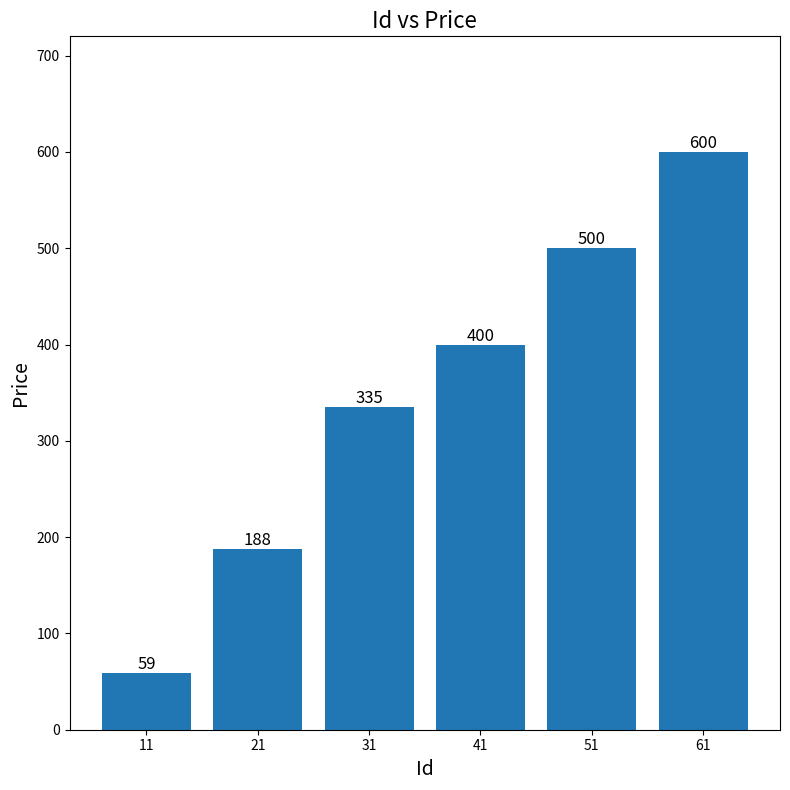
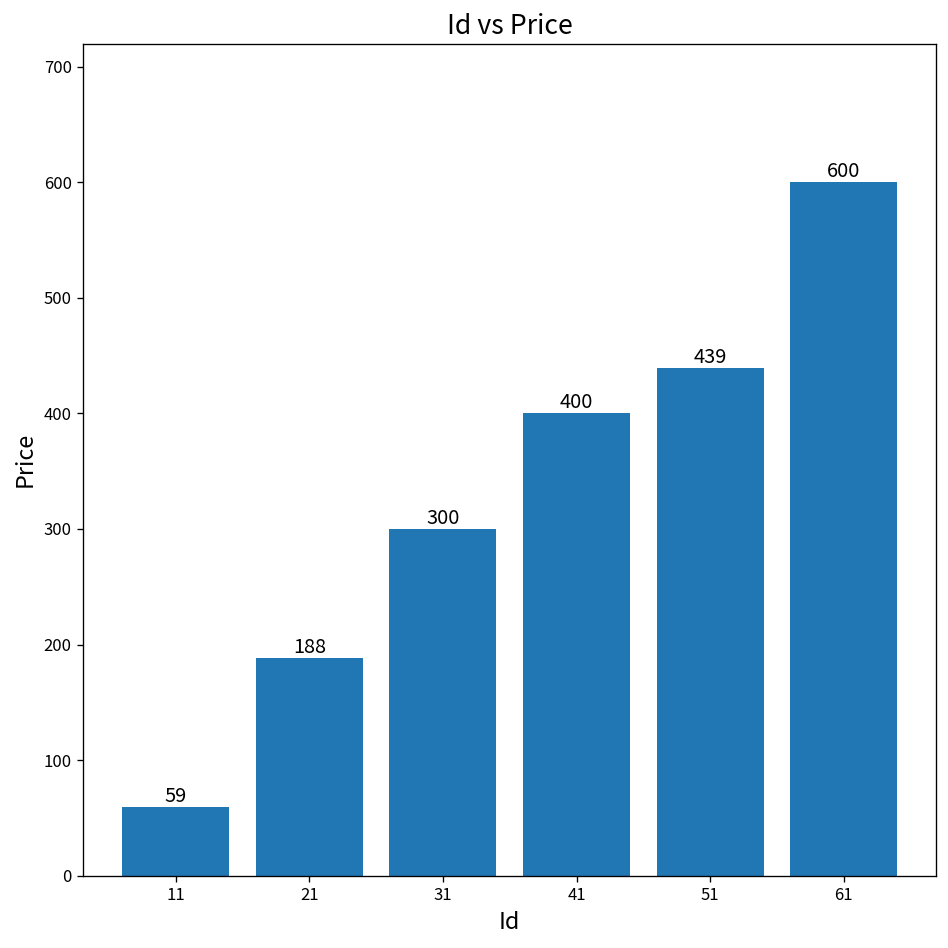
  {
    "11": 59,
    "21": 188,
-   "31": 335,
+   "31": 300,
    "41": 400,
-   "51": 500,
+   "51": 439,
    "61": 600
  }
